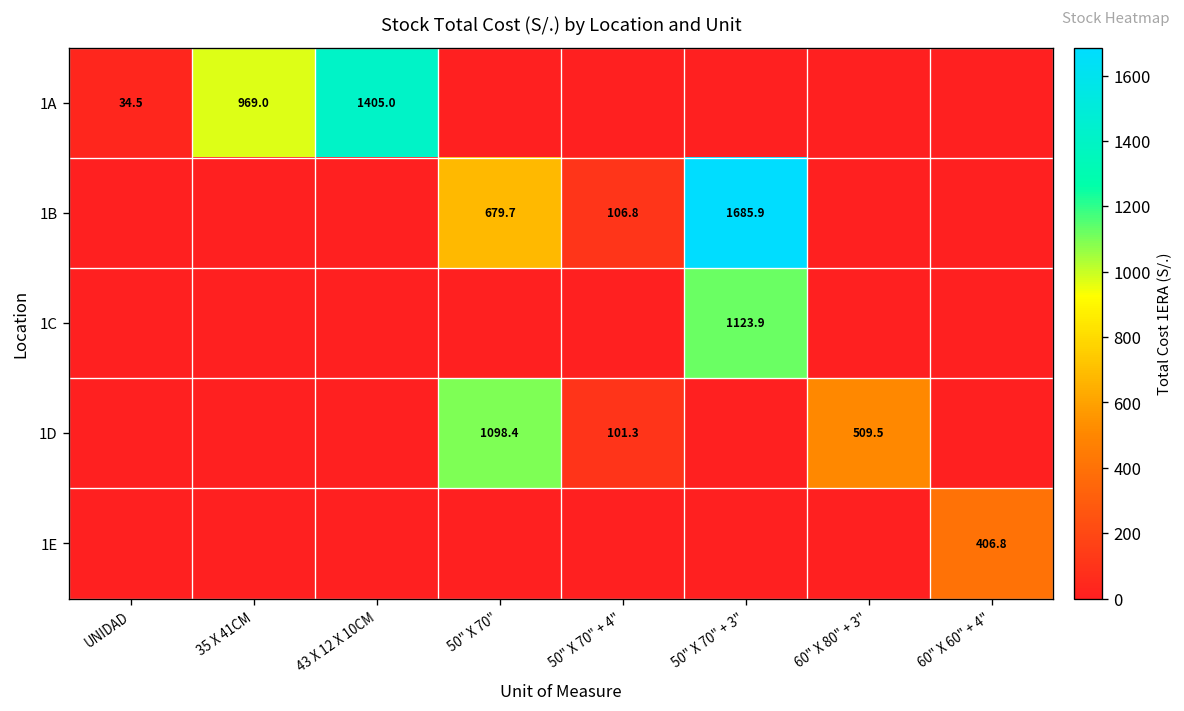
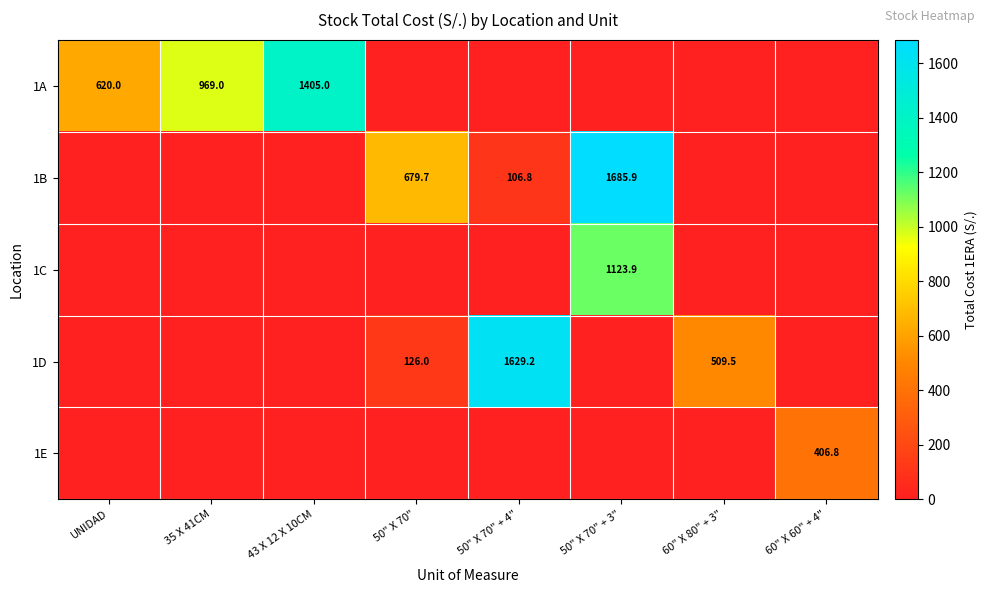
  {
    "1A": {
-     "UNIDAD": 34.5,
+     "UNIDAD": 620.0,
      "35 X 41CM": 969.0,
      "43 X 12 X 10CM": 1405.0
    },
    "1B": {
      "50\" X 70\"": 679.7,
      "50\" X 70\" + 4\"": 106.8,
      "50\" X 70\" + 3\"": 1685.9
    },
    "1C": {
      "50\" X 70\" + 3\"": 1123.9
    },
    "1D": {
-     "50\" X 70\"": 1098.4,
-     "50\" X 70\" + 4\"": 101.3,
+     "50\" X 70\"": 126.0,
+     "50\" X 70\" + 4\"": 1629.2,
      "60\" X 80\" + 3\"": 509.5
    },
    "1E": {
      "60\" X 60\" + 4\"": 406.8
    }
  }
